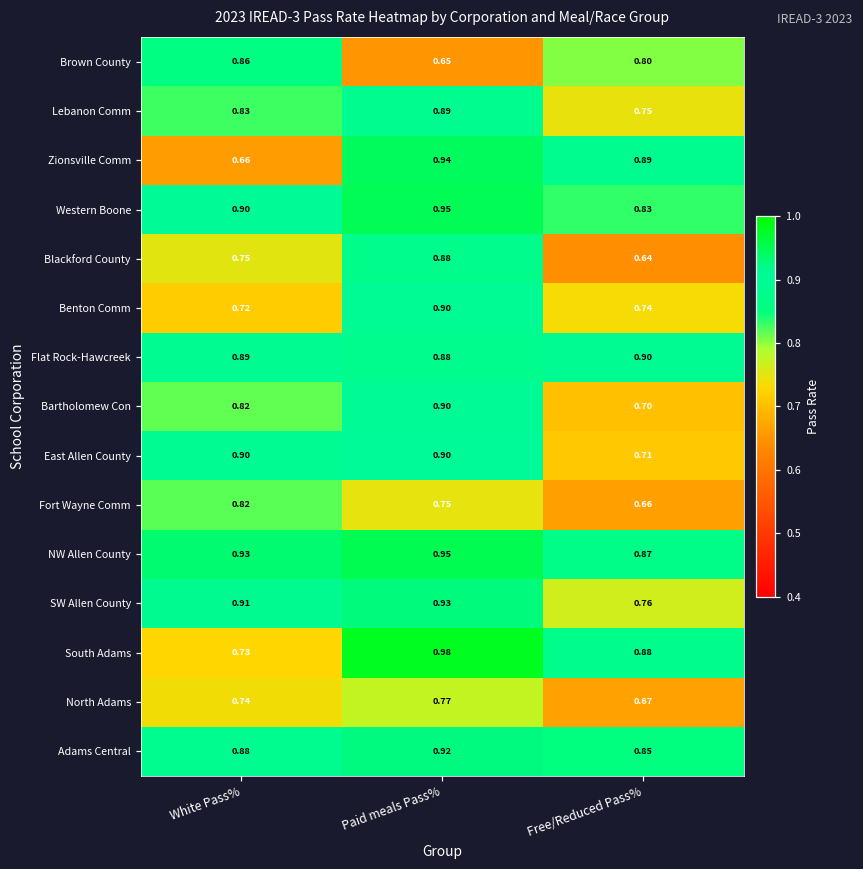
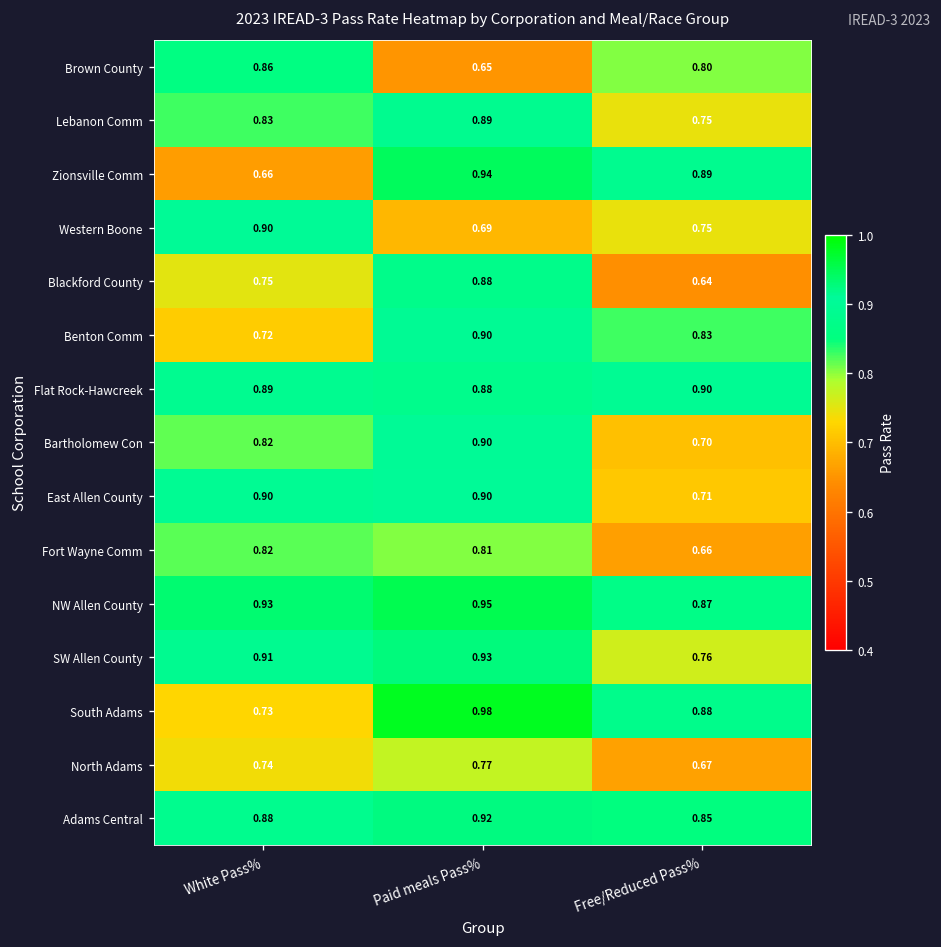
  {
    "Brown County": {
      "White Pass%": 0.86,
      "Paid meals Pass%": 0.65,
      "Free/Reduced Pass%": 0.80
    },
    "Lebanon Comm": {
      "White Pass%": 0.83,
      "Paid meals Pass%": 0.89,
      "Free/Reduced Pass%": 0.75
    },
    "Zionsville Comm": {
      "White Pass%": 0.66,
      "Paid meals Pass%": 0.94,
      "Free/Reduced Pass%": 0.89
    },
    "Western Boone": {
      "White Pass%": 0.90,
-     "Paid meals Pass%": 0.95,
-     "Free/Reduced Pass%": 0.83
+     "Paid meals Pass%": 0.69,
+     "Free/Reduced Pass%": 0.75
    },
    "Blackford County": {
      "White Pass%": 0.75,
      "Paid meals Pass%": 0.88,
      "Free/Reduced Pass%": 0.64
    },
    "Benton Comm": {
      "White Pass%": 0.72,
      "Paid meals Pass%": 0.90,
-     "Free/Reduced Pass%": 0.74
+     "Free/Reduced Pass%": 0.83
    },
    "Flat Rock-Hawcreek": {
      "White Pass%": 0.89,
      "Paid meals Pass%": 0.88,
      "Free/Reduced Pass%": 0.90
    },
    "Bartholomew Con": {
      "White Pass%": 0.82,
      "Paid meals Pass%": 0.90,
      "Free/Reduced Pass%": 0.70
    },
    "East Allen County": {
      "White Pass%": 0.90,
      "Paid meals Pass%": 0.90,
      "Free/Reduced Pass%": 0.71
    },
    "Fort Wayne Comm": {
      "White Pass%": 0.82,
-     "Paid meals Pass%": 0.75,
+     "Paid meals Pass%": 0.81,
      "Free/Reduced Pass%": 0.66
    },
    "NW Allen County": {
      "White Pass%": 0.93,
      "Paid meals Pass%": 0.95,
      "Free/Reduced Pass%": 0.87
    },
    "SW Allen County": {
      "White Pass%": 0.91,
      "Paid meals Pass%": 0.93,
      "Free/Reduced Pass%": 0.76
    },
    "South Adams": {
      "White Pass%": 0.73,
      "Paid meals Pass%": 0.98,
      "Free/Reduced Pass%": 0.88
    },
    "North Adams": {
      "White Pass%": 0.74,
      "Paid meals Pass%": 0.77,
      "Free/Reduced Pass%": 0.67
    },
    "Adams Central": {
      "White Pass%": 0.88,
      "Paid meals Pass%": 0.92,
      "Free/Reduced Pass%": 0.85
    }
  }
